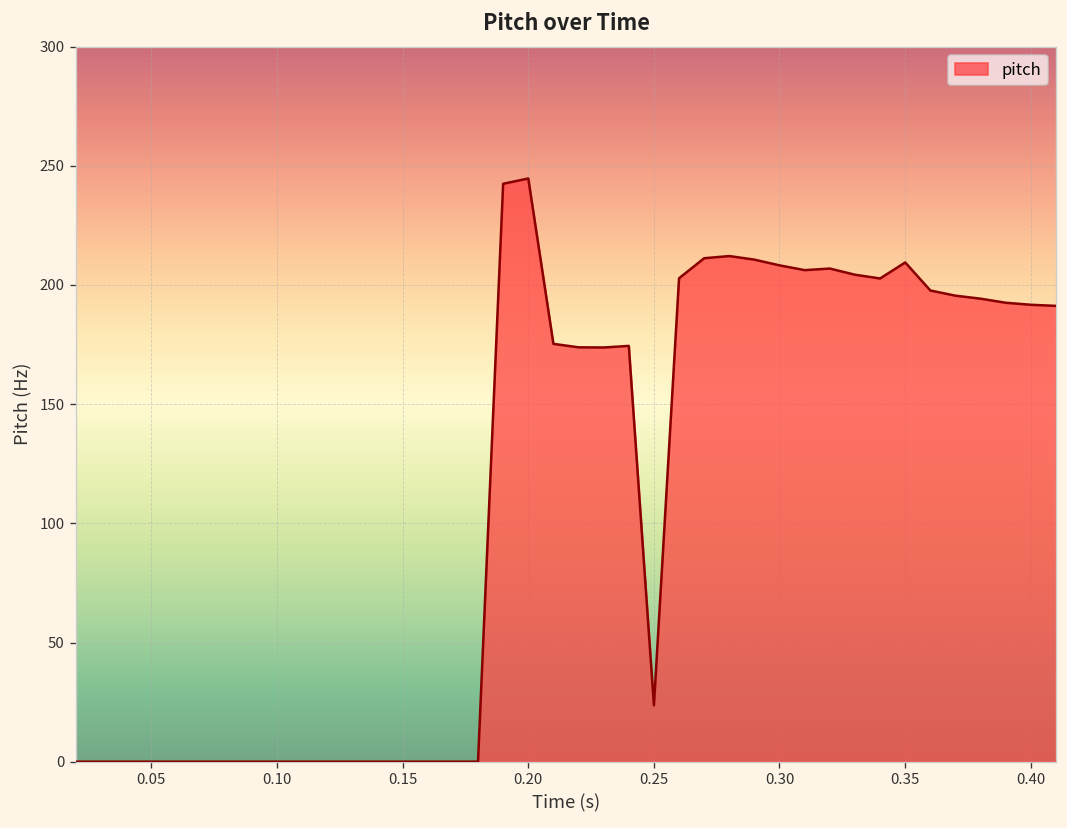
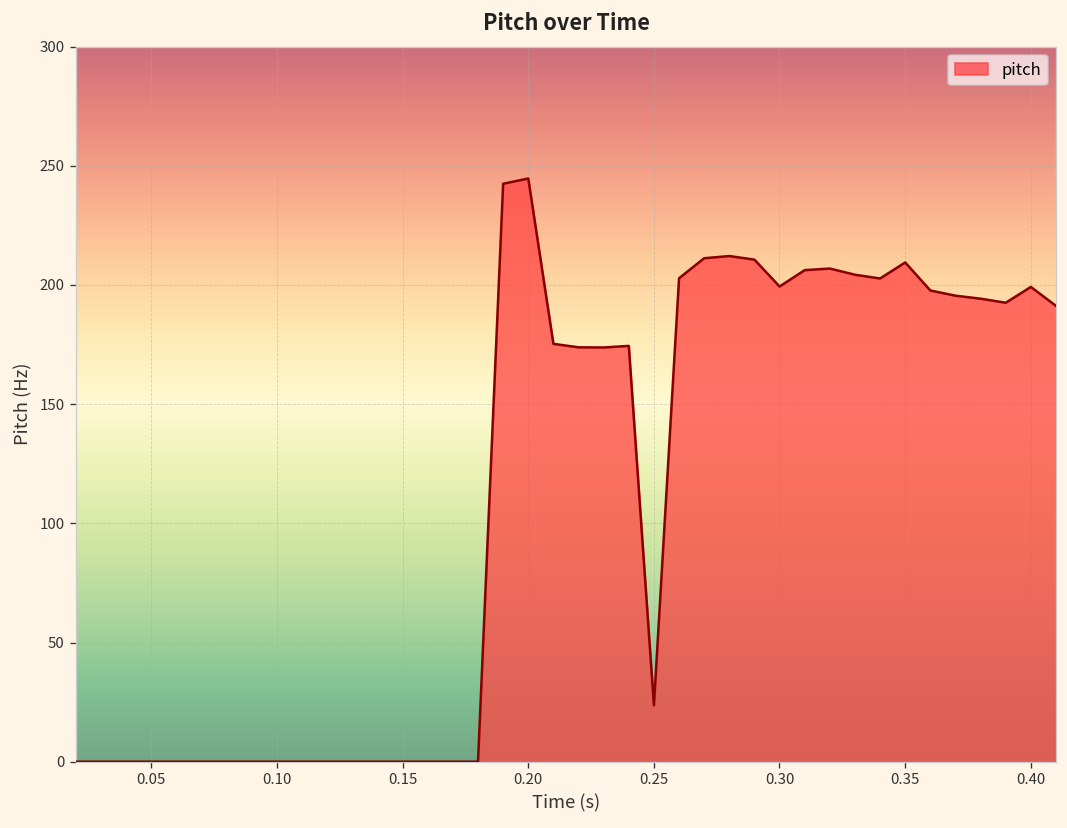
  {
    "0.05": 0,
    "0.10": 0,
    "0.15": 0,
    "0.20": 245,
    "0.25": 24,
-   "0.30": 208,
+   "0.30": 199,
    "0.35": 209,
-   "0.40": 192
+   "0.40": 199
  }
